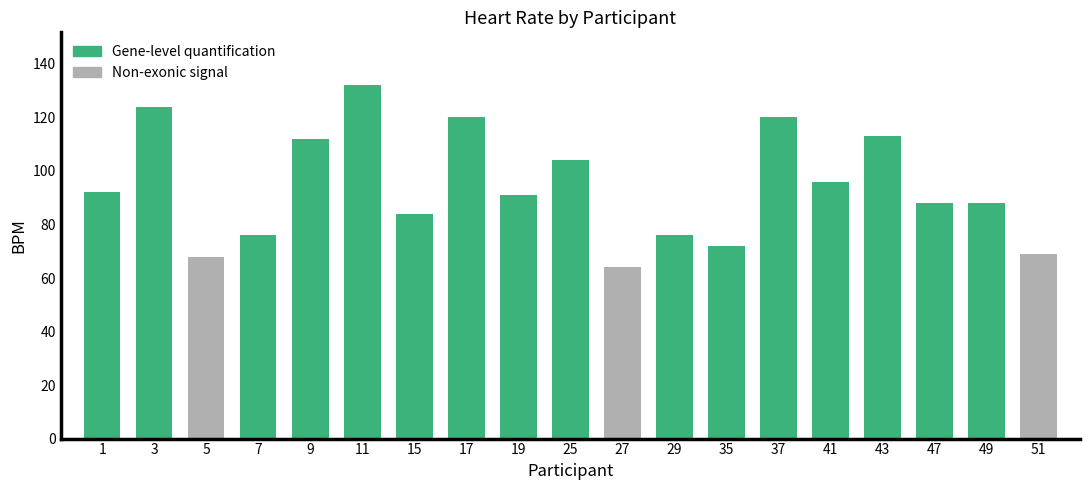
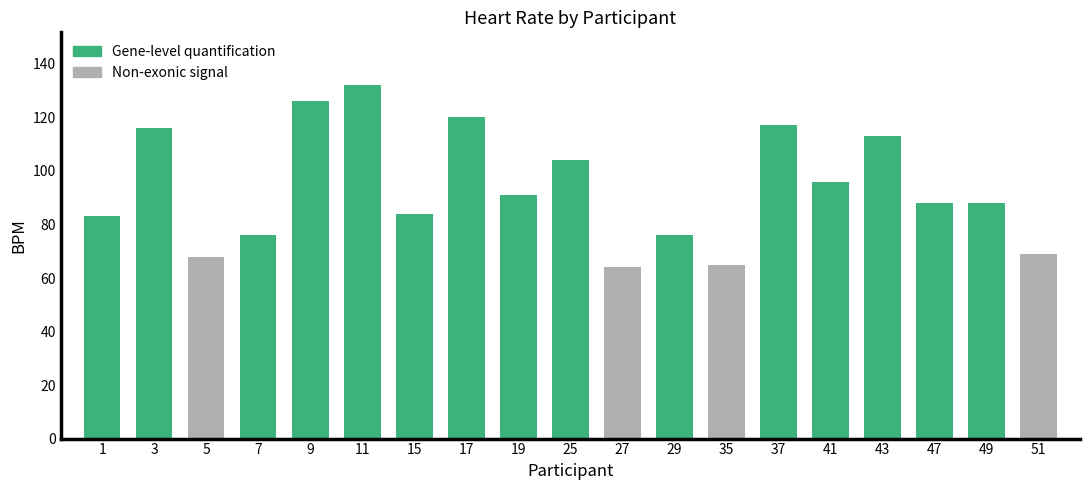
  {
-   "1": 92,
-   "3": 124,
+   "1": 83,
+   "3": 116,
    "5": 68,
    "7": 76,
-   "9": 112,
+   "9": 126,
    "11": 132,
    "15": 84,
    "17": 120,
    "19": 91,
    "25": 104,
    "27": 64,
    "29": 76,
-   "35": 72,
-   "37": 120,
+   "35": 65,
+   "37": 117,
    "41": 96,
    "43": 113,
    "47": 88,
    "49": 88,
    "51": 69
  }
